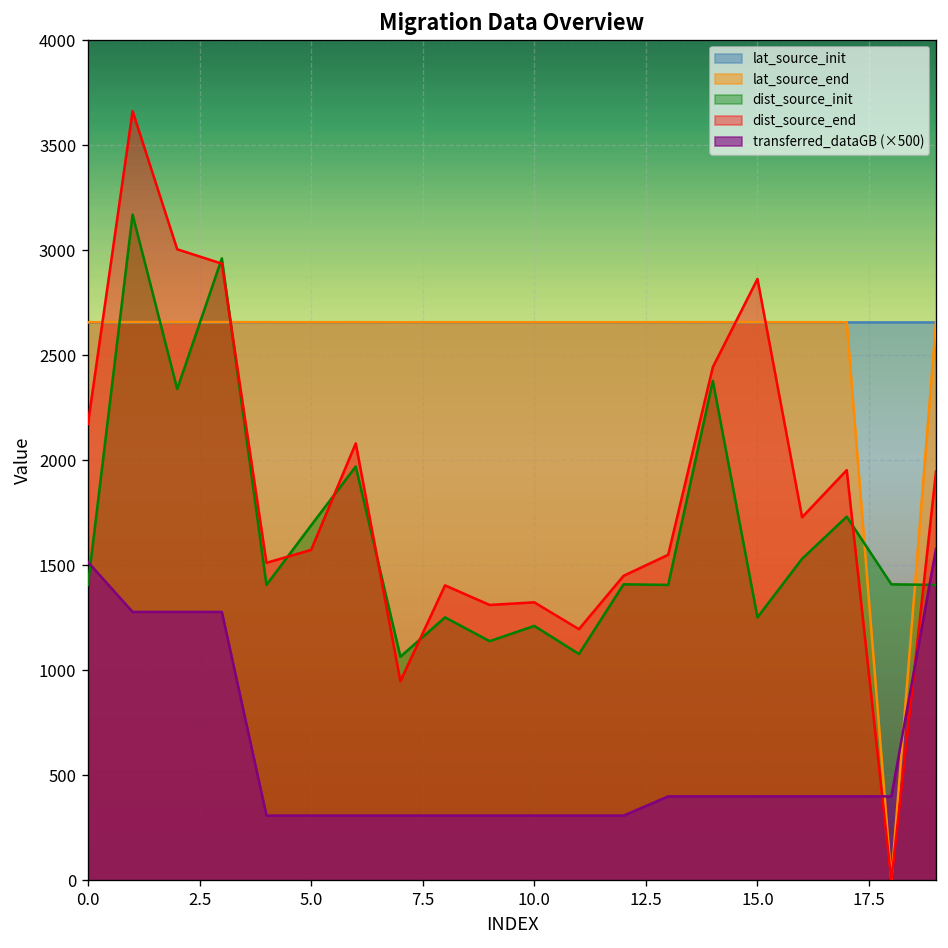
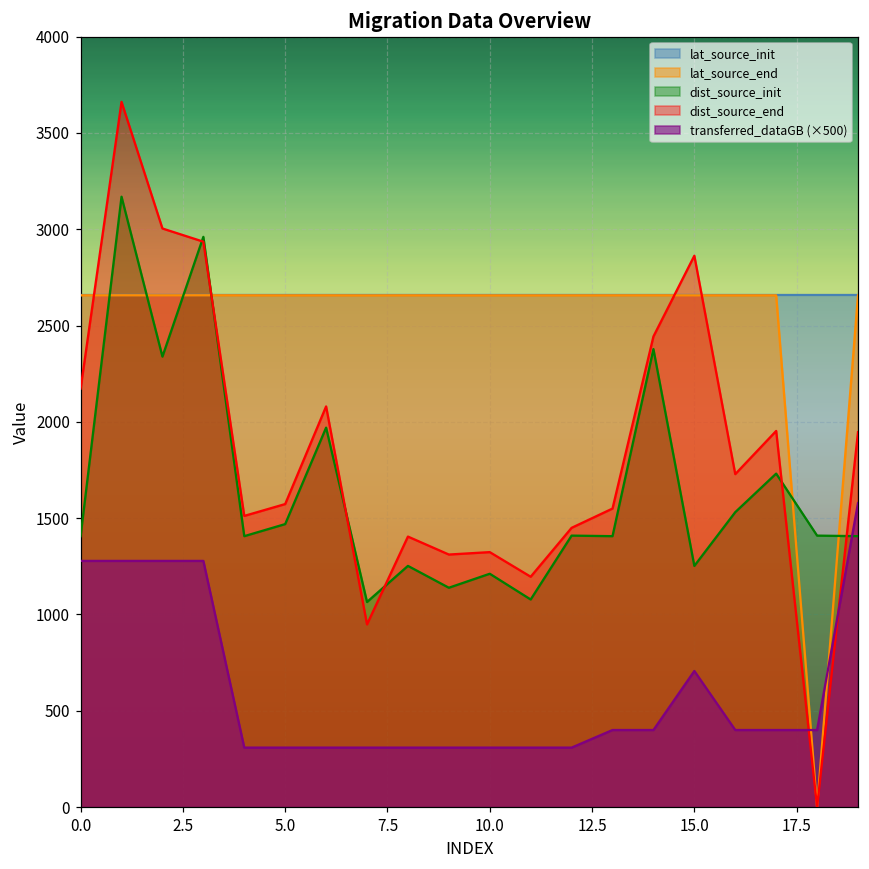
  {
    "dist_source_init": {
      "0.0": 1410,
-     "5.0": 1690,
+     "5.0": 1470,
      "10.0": 1210,
      "15.0": 1250
    },
    "dist_source_end": {
      "0.0": 2170,
      "5.0": 1570,
      "10.0": 1320,
      "15.0": 2860
    },
    "transferred_dataGB (×500)": {
-     "0.0": 1520,
+     "0.0": 1280,
      "5.0": 310,
      "10.0": 310,
-     "15.0": 400
+     "15.0": 710
    }
  }
